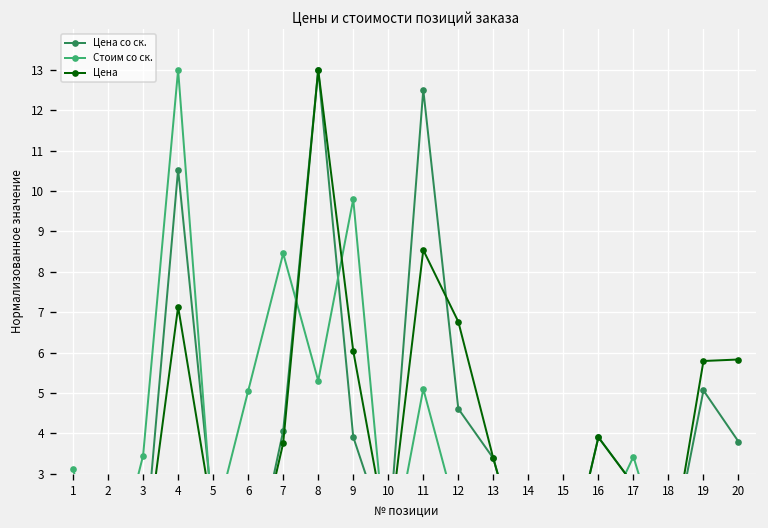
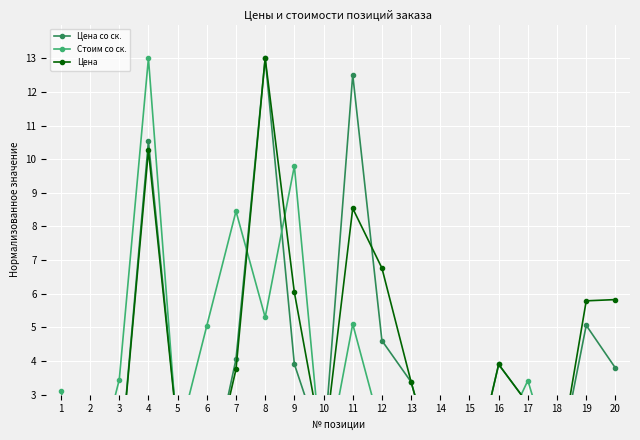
  {
    "Цена": {
-     "4": 7.1,
+     "4": 10.3,
      "7": 3.8,
      "9": 6.0,
      "11": 8.5,
      "12": 6.8,
      "19": 5.8,
      "20": 5.8
    }
  }
